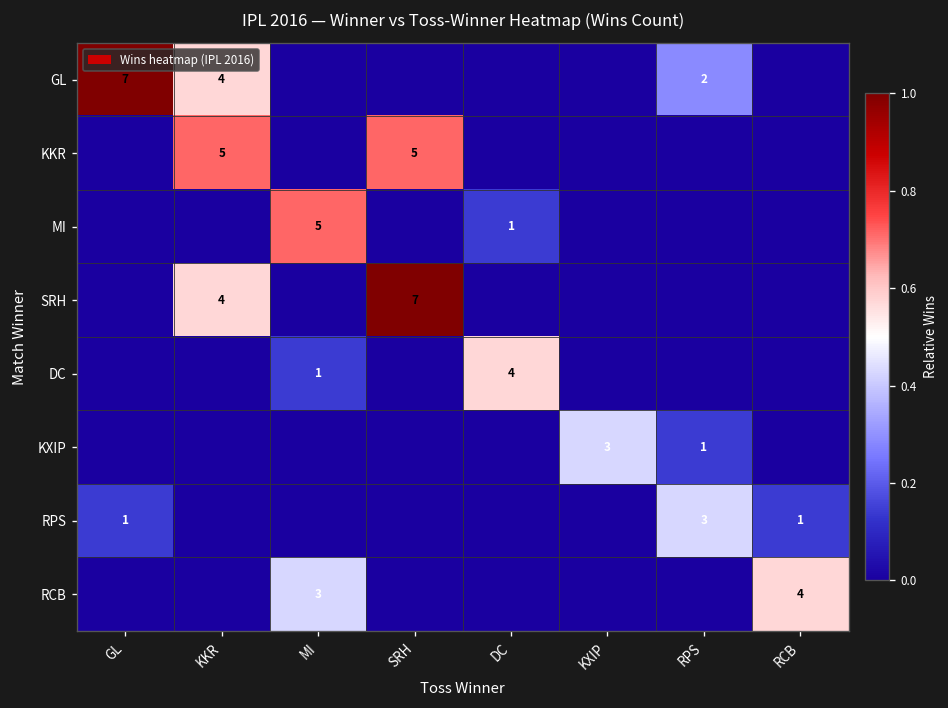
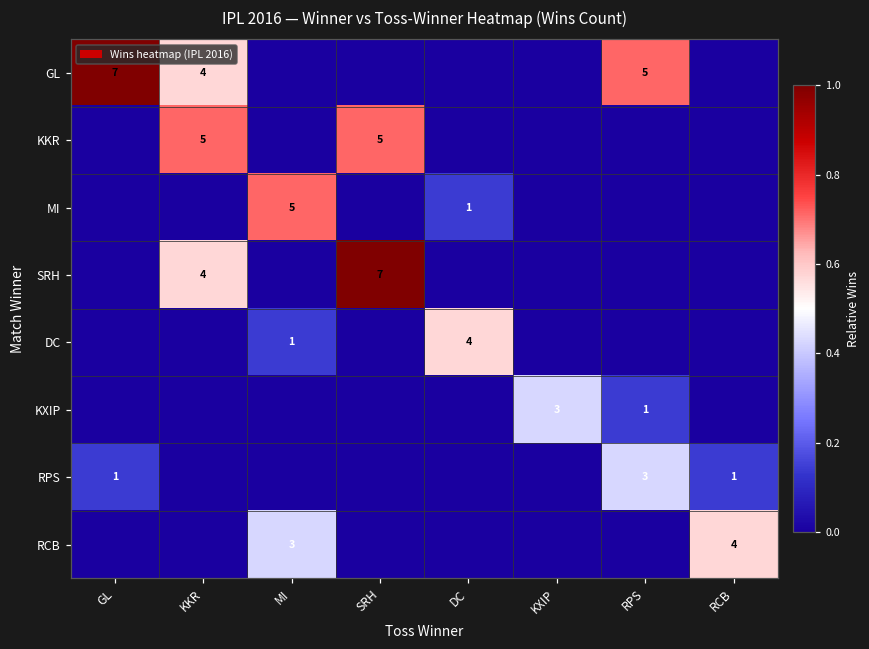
  {
    "GL": {
      "GL": 7,
      "KKR": 4,
-     "RPS": 2
+     "RPS": 5
    },
    "KKR": {
      "KKR": 5,
      "SRH": 5
    },
    "MI": {
      "MI": 5,
      "DC": 1
    },
    "SRH": {
      "KKR": 4,
      "SRH": 7
    },
    "DC": {
      "MI": 1,
      "DC": 4
    },
    "KXIP": {
      "RPS": 1
    },
    "RPS": {
      "GL": 1,
      "RCB": 1
    },
    "RCB": {
      "RCB": 4
    }
  }
